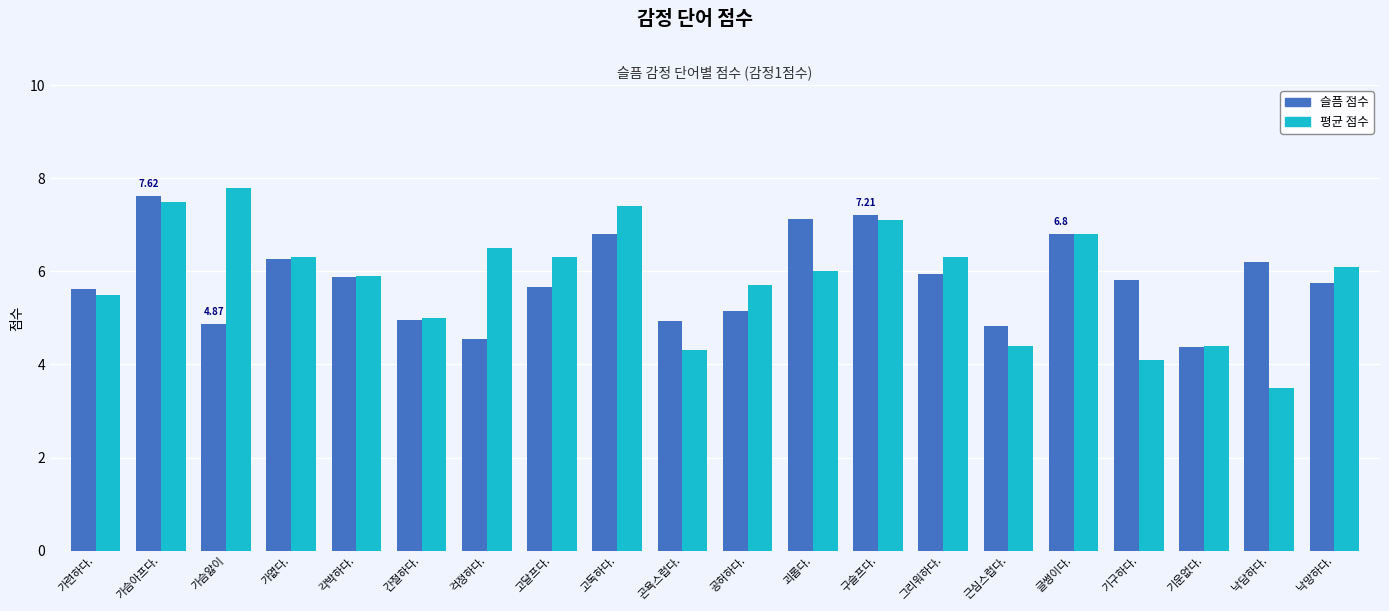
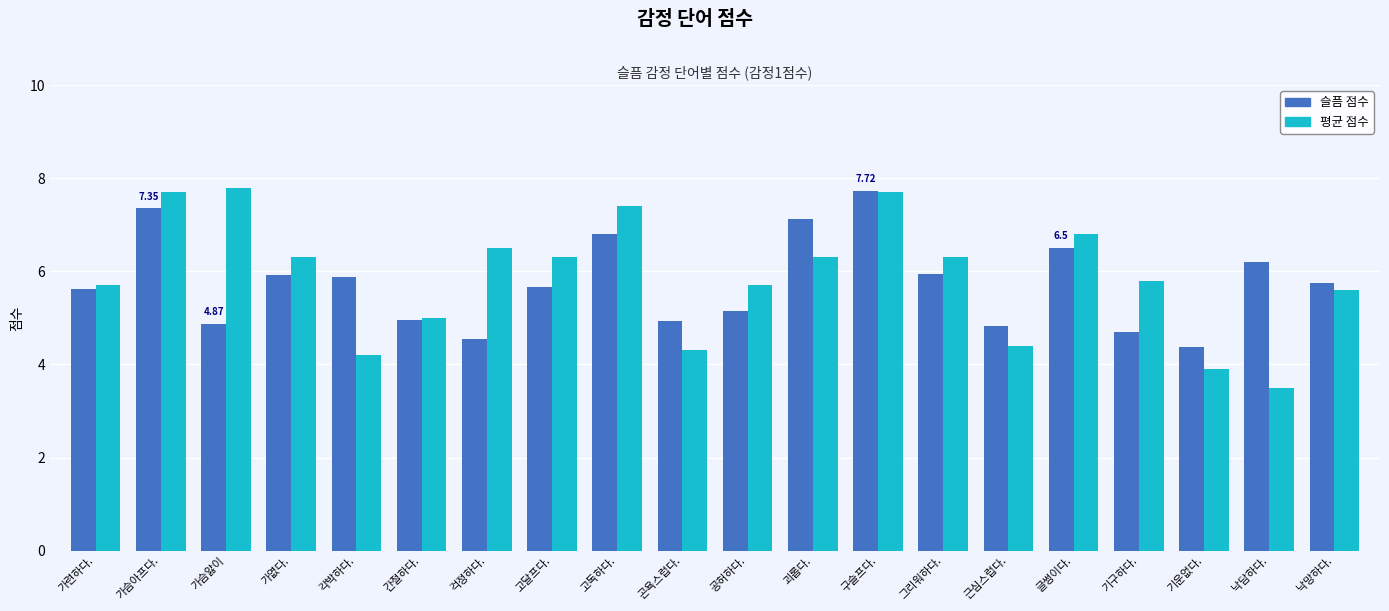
  {
    "슬픔 점수": {
-     "가슴아프다.": 7.62,
+     "가슴아프다.": 7.35,
      "가슴앓이": 4.87,
-     "가엾다.": 6.3,
-     "구슬프다.": 7.21,
-     "글썽이다.": 6.8,
-     "기구하다.": 5.8
+     "가엾다.": 5.9,
+     "구슬프다.": 7.72,
+     "글썽이다.": 6.5,
+     "기구하다.": 4.7
    },
    "평균 점수": {
-     "가련하다.": 5.5,
-     "가슴아프다.": 7.5,
+     "가련하다.": 5.7,
+     "가슴아프다.": 7.7,
      "가슴앓이": 7.8,
      "가엾다.": 6.3,
-     "각박하다.": 5.9,
+     "각박하다.": 4.2,
      "간절하다.": 5.0,
      "걱정하다.": 6.5,
      "고달프다.": 6.3,
      "고독하다.": 7.4,
      "곤욕스럽다.": 4.3,
      "공허하다.": 5.7,
-     "괴롭다.": 6.0,
-     "구슬프다.": 7.1,
+     "괴롭다.": 6.3,
+     "구슬프다.": 7.7,
      "그리워하다.": 6.3,
      "근심스럽다.": 4.4,
      "글썽이다.": 6.8,
-     "기구하다.": 4.1,
-     "기운없다.": 4.4,
+     "기구하다.": 5.8,
+     "기운없다.": 3.9,
      "낙담하다.": 3.5,
-     "낙망하다.": 6.1
+     "낙망하다.": 5.6
    }
  }
